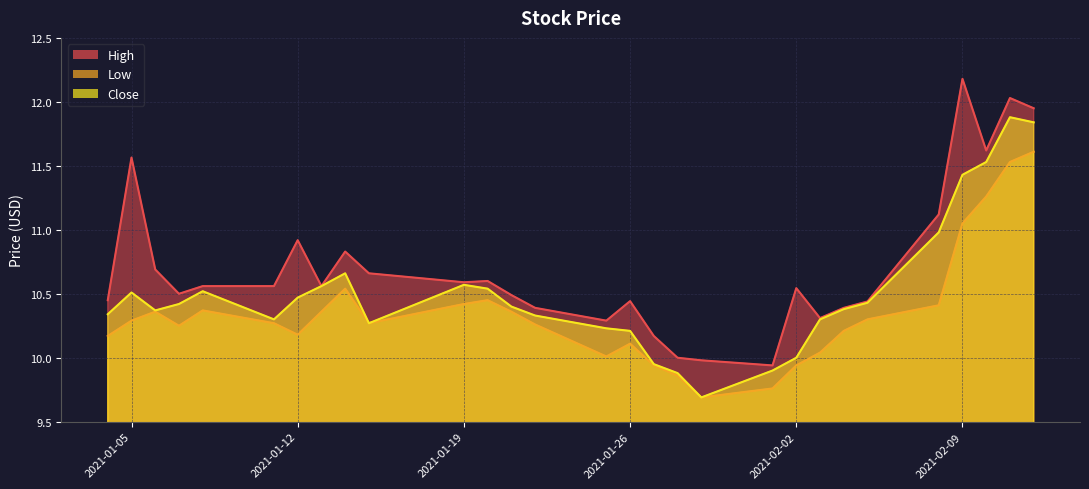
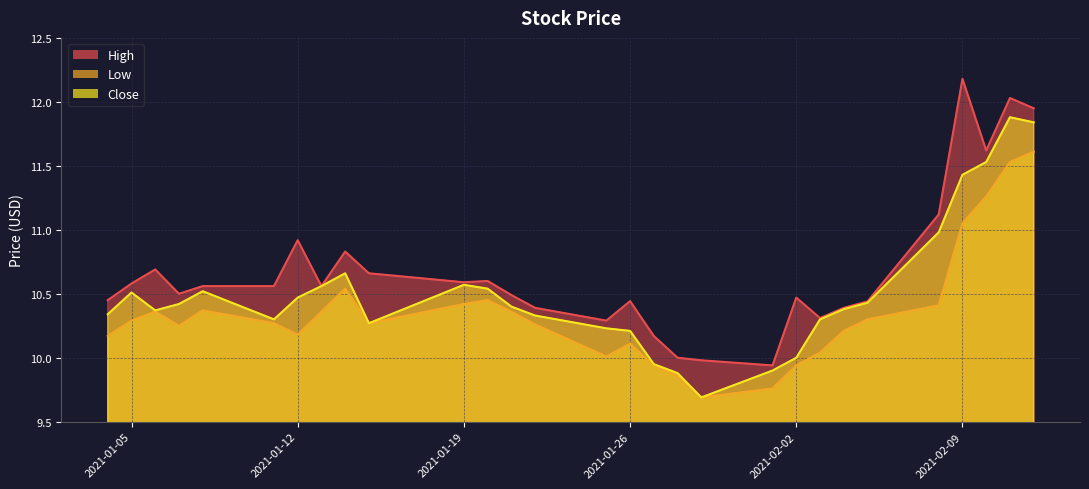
  {
    "High": {
-     "2021-01-05": 11.57,
+     "2021-01-05": 10.58,
      "2021-01-12": 10.92,
      "2021-01-26": 10.44,
-     "2021-02-02": 10.54,
+     "2021-02-02": 10.47,
      "2021-02-09": 12.18
    }
  }
